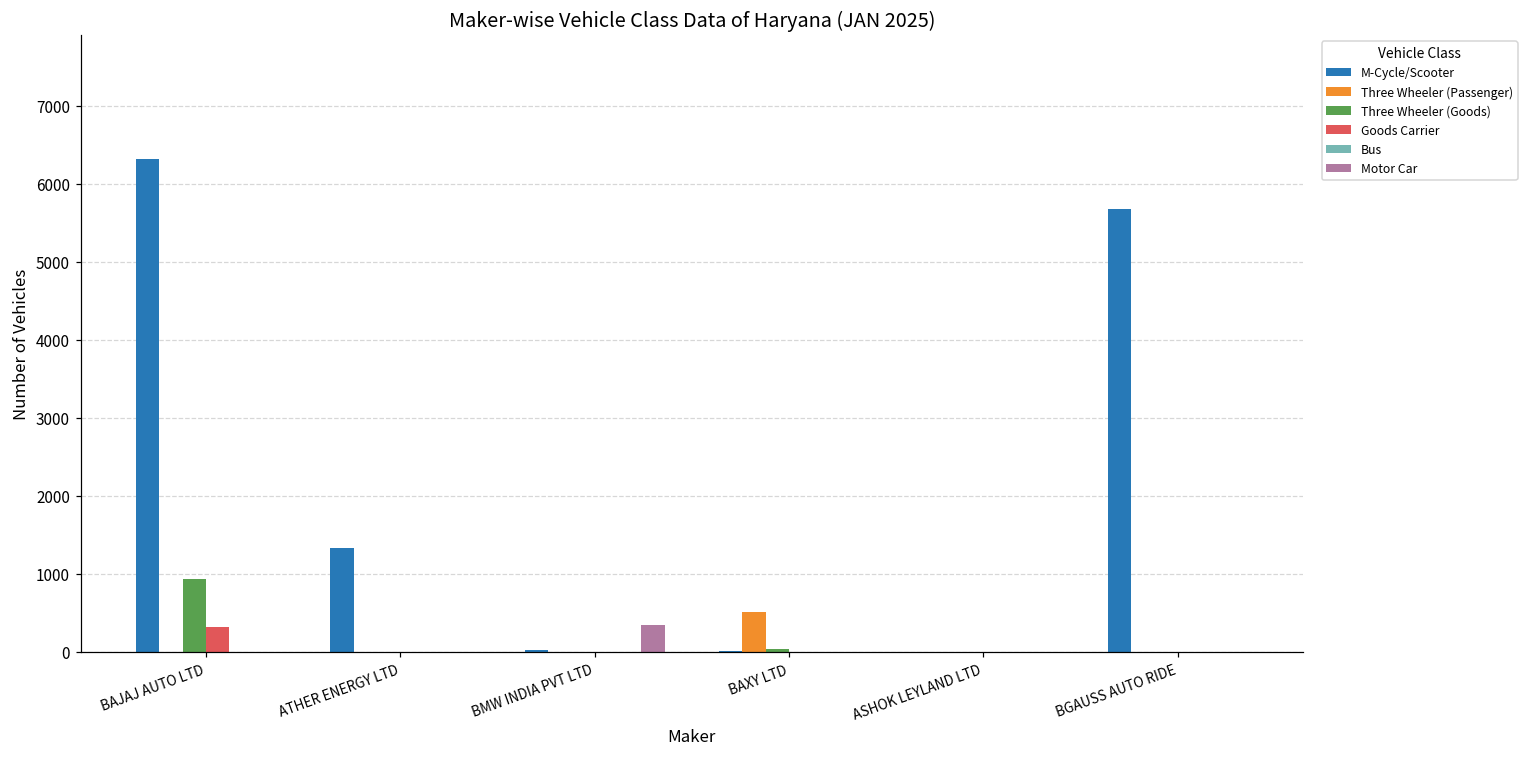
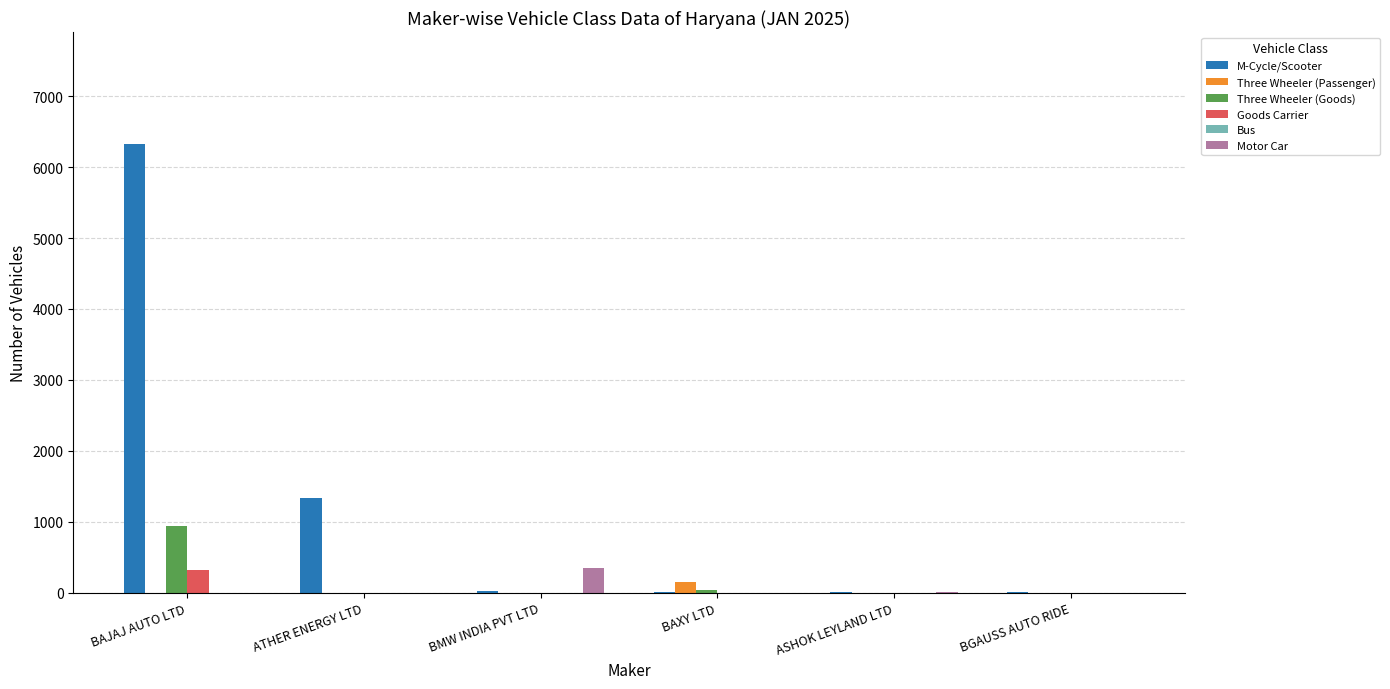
  {
    "M-Cycle/Scooter": {
      "BAJAJ AUTO LTD": 6300,
      "ATHER ENERGY LTD": 1300,
-     "BGAUSS AUTO RIDE": 5700
+     "BGAUSS AUTO RIDE": 0
    },
    "Three Wheeler (Passenger)": {
      "BAJAJ AUTO LTD": 0,
      "ATHER ENERGY LTD": 0,
      "BMW INDIA PVT LTD": 0,
-     "BAXY LTD": 500,
+     "BAXY LTD": 100,
      "ASHOK LEYLAND LTD": 0,
      "BGAUSS AUTO RIDE": 0
    },
    "Three Wheeler (Goods)": {
      "BAJAJ AUTO LTD": 900,
      "ATHER ENERGY LTD": 0,
      "BMW INDIA PVT LTD": 0,
      "ASHOK LEYLAND LTD": 0,
      "BGAUSS AUTO RIDE": 0
    },
    "Goods Carrier": {
      "BAJAJ AUTO LTD": 300,
      "ATHER ENERGY LTD": 0,
      "BMW INDIA PVT LTD": 0,
      "BAXY LTD": 0,
      "ASHOK LEYLAND LTD": 0,
      "BGAUSS AUTO RIDE": 0
    },
    "Bus": {
      "BAJAJ AUTO LTD": 0,
      "ATHER ENERGY LTD": 0,
      "BMW INDIA PVT LTD": 0,
      "BAXY LTD": 0,
      "ASHOK LEYLAND LTD": 0,
      "BGAUSS AUTO RIDE": 0
    },
    "Motor Car": {
      "BAJAJ AUTO LTD": 0,
      "ATHER ENERGY LTD": 0,
      "BMW INDIA PVT LTD": 400,
      "BAXY LTD": 0,
      "BGAUSS AUTO RIDE": 0
    }
  }
